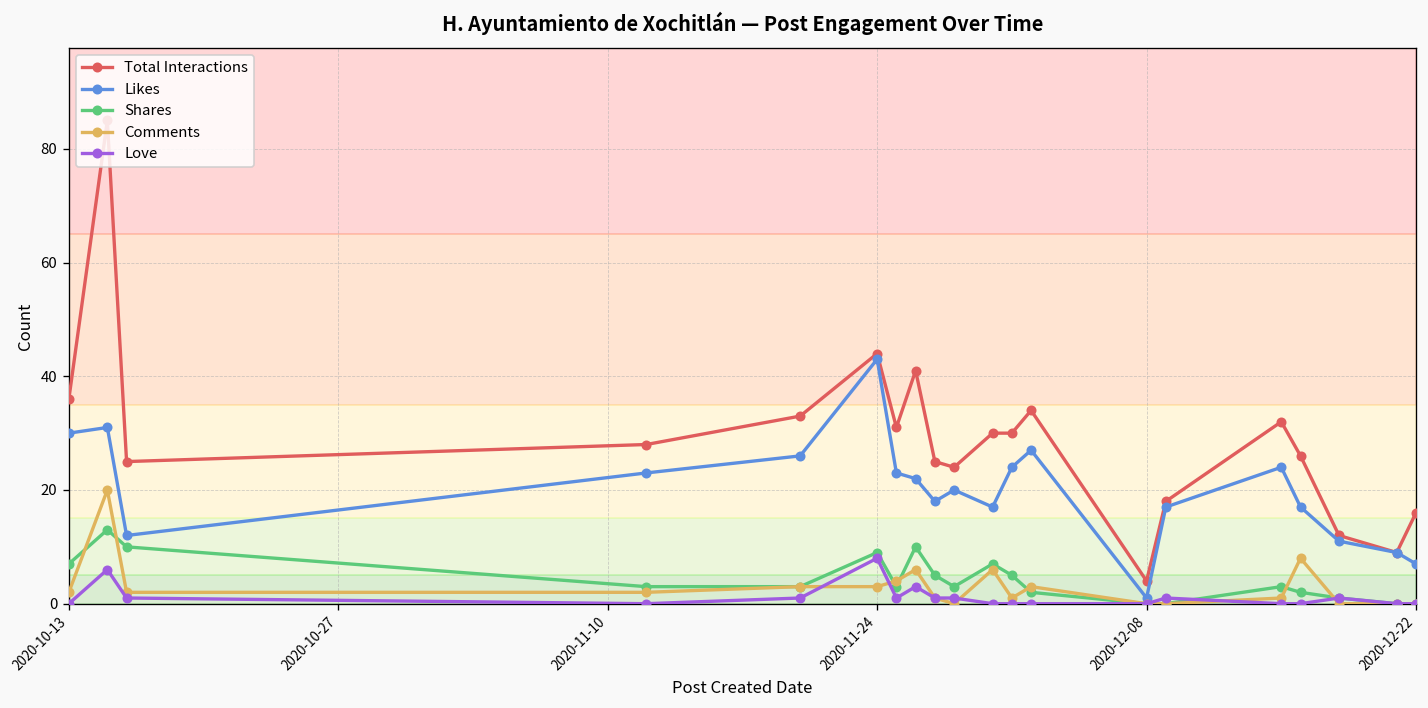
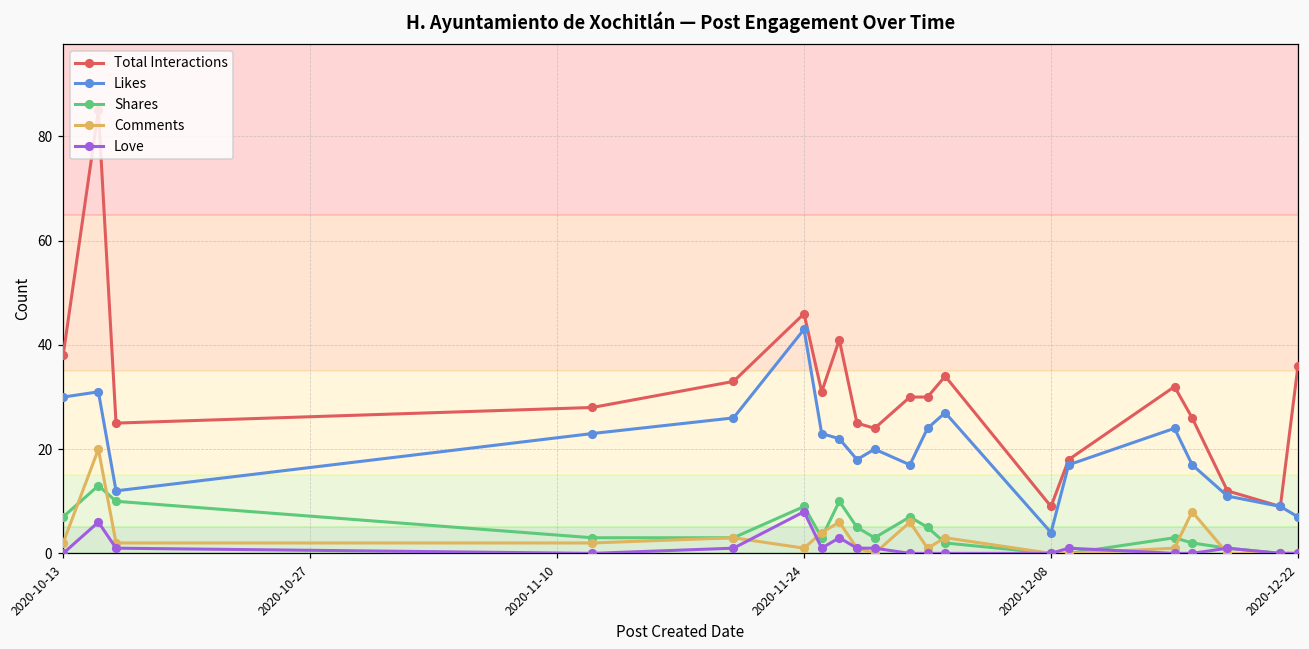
  {
    "Total Interactions": {
-     "2020-10-13": 36,
-     "2020-11-24": 44,
-     "2020-12-08": 4,
-     "2020-12-22": 16
+     "2020-10-13": 38,
+     "2020-11-24": 46,
+     "2020-12-08": 9,
+     "2020-12-22": 36
    },
    "Likes": {
      "2020-10-13": 30,
      "2020-11-24": 43,
-     "2020-12-08": 1,
+     "2020-12-08": 4,
      "2020-12-22": 7
    },
    "Shares": {
      "2020-10-13": 7,
      "2020-11-24": 9
    },
    "Comments": {
      "2020-10-13": 2,
-     "2020-11-24": 3
+     "2020-11-24": 1
    },
    "Love": {
      "2020-10-13": 0,
      "2020-11-24": 8
    }
  }
